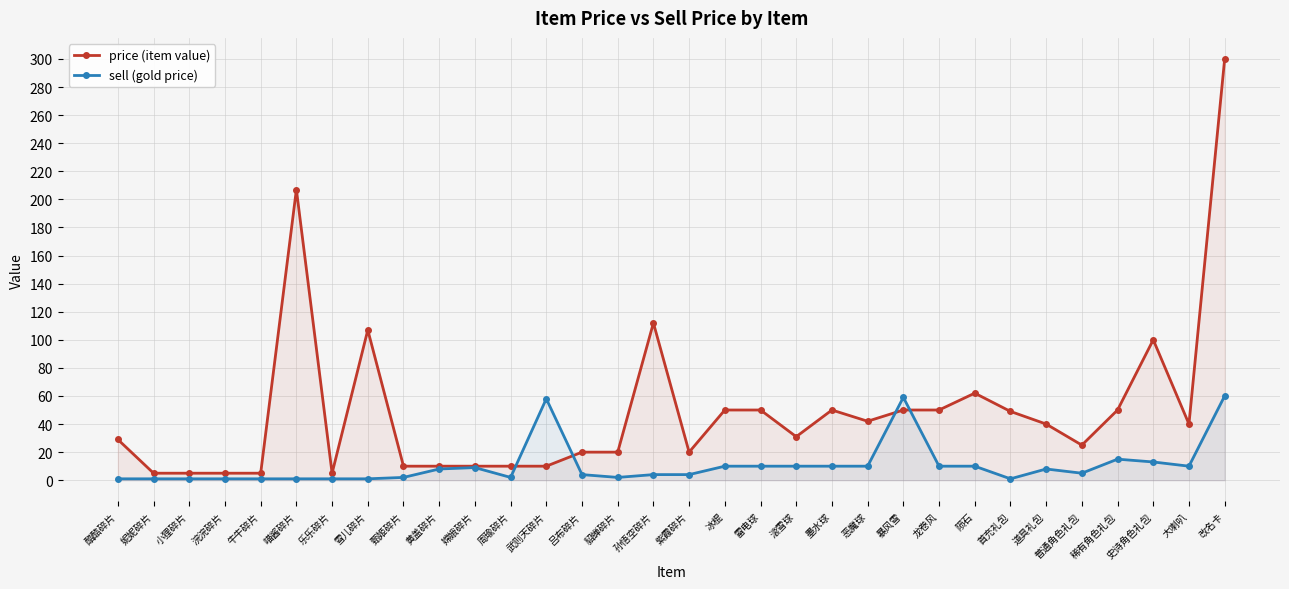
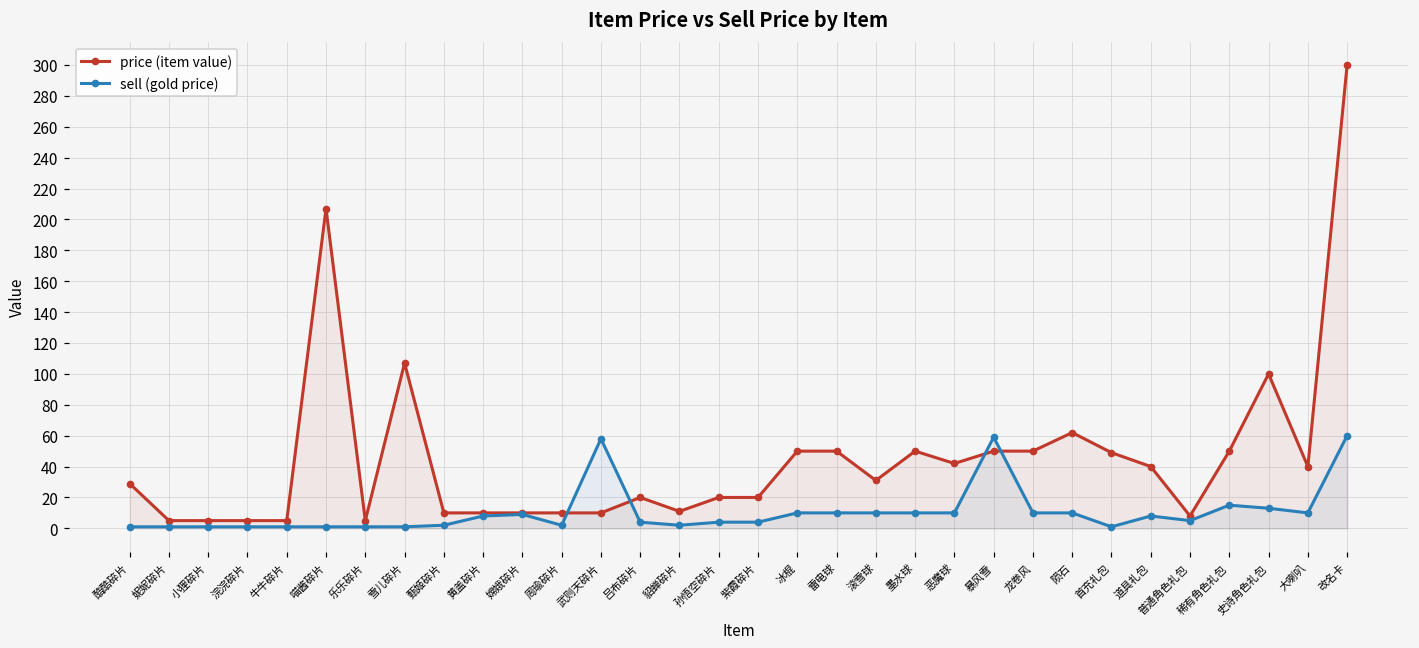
  {
    "price (item value)": {
      "酷酷碎片": 29,
      "妮妮碎片": 5,
      "小狸碎片": 5,
      "浣浣碎片": 5,
      "牛牛碎片": 5,
      "喵酱碎片": 207,
      "乐乐碎片": 5,
      "雪儿碎片": 107,
      "甄姬碎片": 10,
      "黄盖碎片": 10,
      "周瑜碎片": 10,
      "武则天碎片": 10,
      "吕布碎片": 20,
-     "貂蝉碎片": 20,
-     "孙悟空碎片": 112,
+     "貂蝉碎片": 11,
+     "孙悟空碎片": 20,
      "紫霞碎片": 20,
      "冰棍": 50,
      "雷电球": 50,
      "滚雪球": 31,
      "墨水球": 50,
      "恶魔球": 42,
      "暴风雪": 50,
      "龙卷风": 50,
      "陨石": 62,
      "首充礼包": 49,
      "道具礼包": 40,
-     "普通角色礼包": 25,
+     "普通角色礼包": 8,
      "稀有角色礼包": 50,
      "史诗角色礼包": 100,
      "大喇叭": 40,
      "改名卡": 300
    },
    "sell (gold price)": {
      "酷酷碎片": 1,
      "妮妮碎片": 1,
      "小狸碎片": 1,
      "浣浣碎片": 1,
      "牛牛碎片": 1,
      "喵酱碎片": 1,
      "乐乐碎片": 1,
      "雪儿碎片": 1,
      "甄姬碎片": 2,
      "黄盖碎片": 8,
      "周瑜碎片": 2,
      "武则天碎片": 58,
      "吕布碎片": 4,
      "貂蝉碎片": 2,
      "孙悟空碎片": 4,
      "紫霞碎片": 4,
      "冰棍": 10,
      "雷电球": 10,
      "滚雪球": 10,
      "墨水球": 10,
      "恶魔球": 10,
      "暴风雪": 59,
      "龙卷风": 10,
      "陨石": 10,
      "首充礼包": 1,
      "道具礼包": 8,
      "普通角色礼包": 5,
      "稀有角色礼包": 15,
      "史诗角色礼包": 13,
      "大喇叭": 10,
      "改名卡": 60
    }
  }
